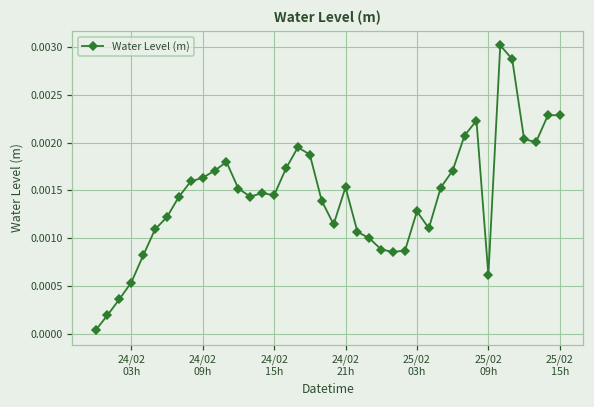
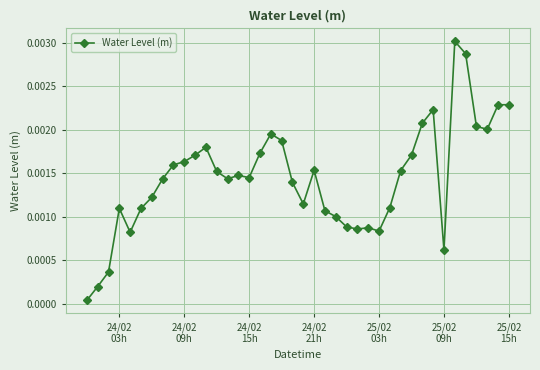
  {
-   "24/02 03h": 0.0005,
+   "24/02 03h": 0.0011,
    "24/02 09h": 0.0016,
    "24/02 15h": 0.0014,
    "24/02 21h": 0.0015,
-   "25/02 03h": 0.0013,
+   "25/02 03h": 0.0008,
    "25/02 09h": 0.0006,
    "25/02 15h": 0.0023
  }
